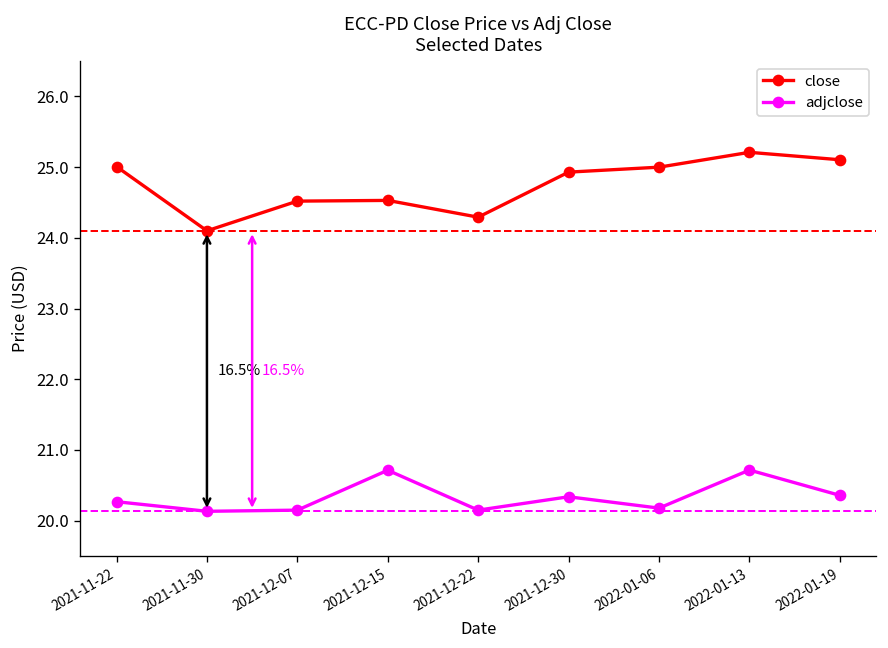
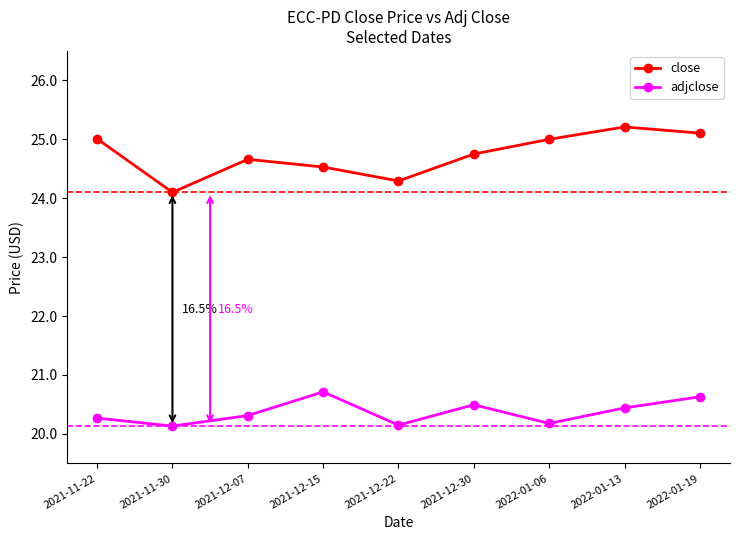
  {
    "close": {
      "2021-11-22": 25.0,
      "2021-11-30": 24.1,
-     "2021-12-07": 24.5,
+     "2021-12-07": 24.7,
      "2021-12-15": 24.5,
      "2021-12-22": 24.3,
-     "2021-12-30": 24.9,
+     "2021-12-30": 24.8,
      "2022-01-06": 25.0,
      "2022-01-13": 25.2,
      "2022-01-19": 25.1
    },
    "adjclose": {
      "2021-11-22": 20.3,
      "2021-11-30": 20.1,
-     "2021-12-07": 20.1,
+     "2021-12-07": 20.3,
      "2021-12-15": 20.7,
      "2021-12-22": 20.1,
-     "2021-12-30": 20.3,
+     "2021-12-30": 20.5,
      "2022-01-06": 20.2,
-     "2022-01-13": 20.7,
-     "2022-01-19": 20.4
+     "2022-01-13": 20.4,
+     "2022-01-19": 20.6
    }
  }
